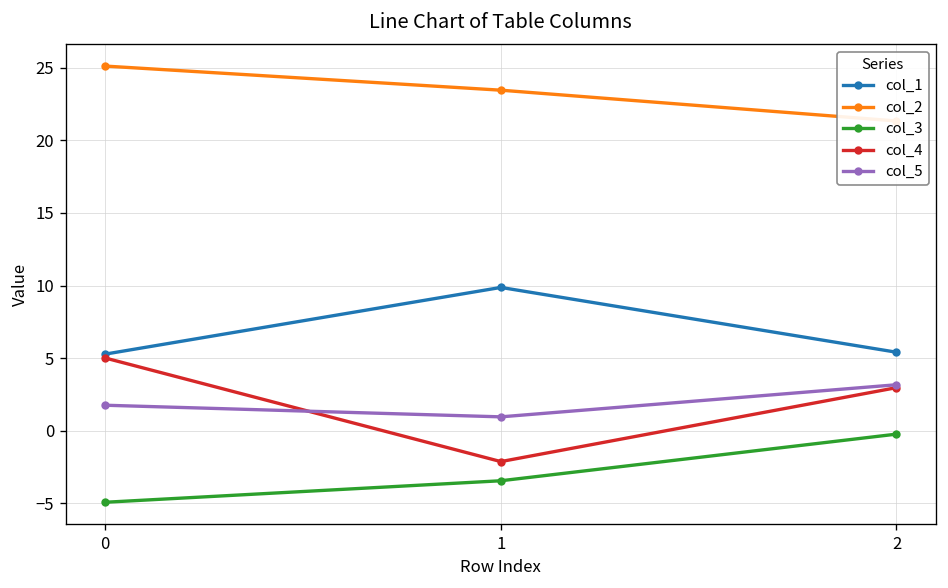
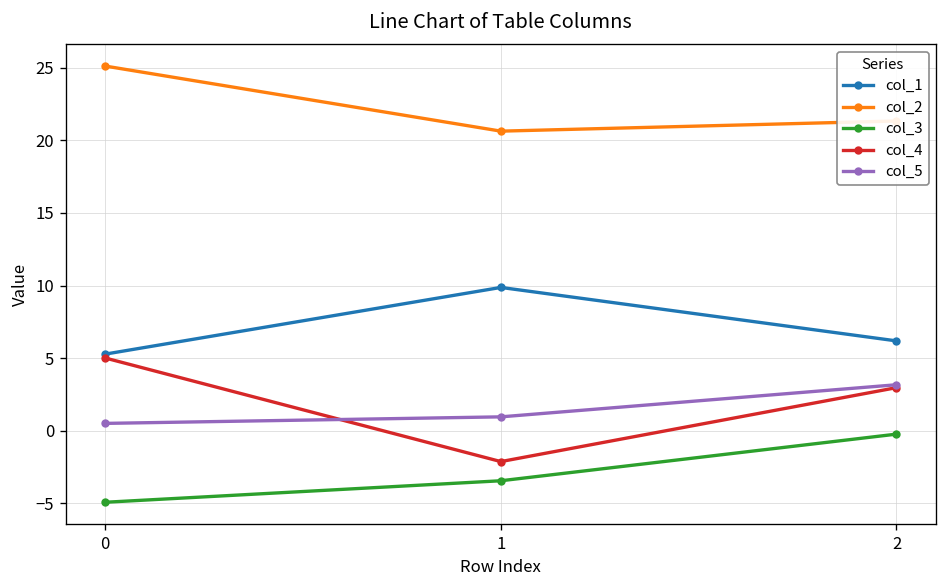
  {
    "col_1": {
      "0": 5.3,
      "1": 9.9,
-     "2": 5.4
+     "2": 6.2
    },
    "col_2": {
      "0": 25.1,
-     "1": 23.5
+     "1": 20.6
    },
    "col_3": {
      "0": -4.9,
      "1": -3.4,
      "2": -0.2
    },
    "col_4": {
      "0": 5.0,
      "1": -2.1
    },
    "col_5": {
-     "0": 1.8,
+     "0": 0.5,
      "1": 1.0
    }
  }
